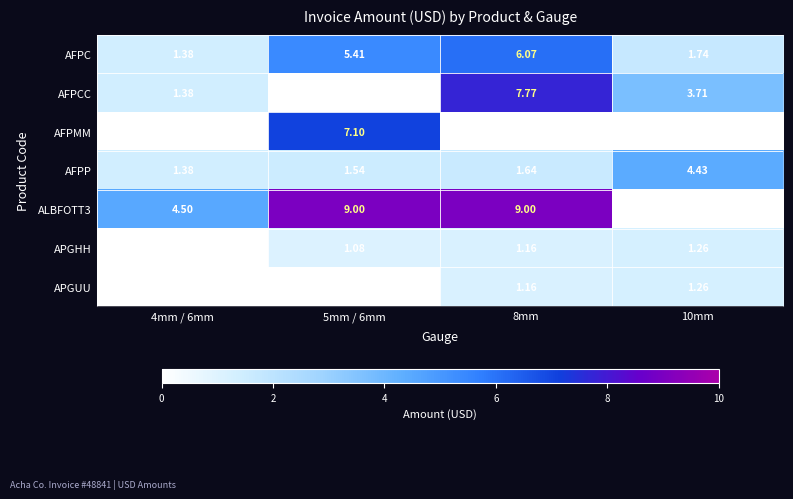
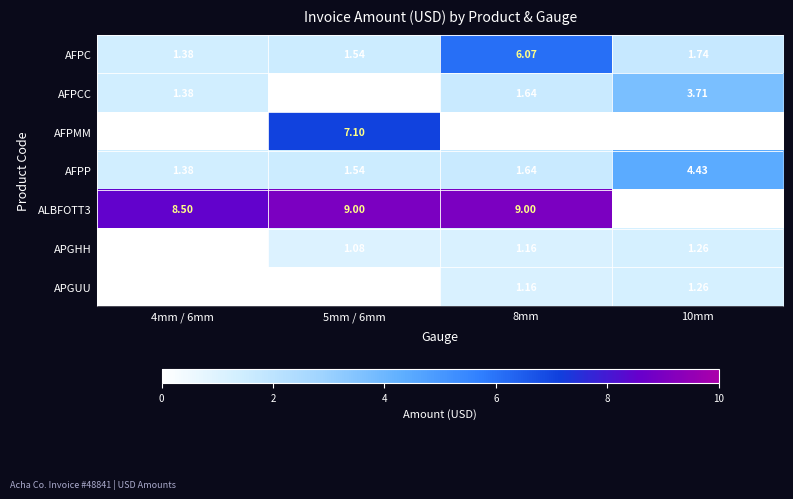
  {
    "AFPC": {
-     "5mm / 6mm": 5.41,
+     "5mm / 6mm": 1.54,
      "8mm": 6.07,
      "10mm": 1.74
    },
    "AFPCC": {
-     "8mm": 7.77,
+     "8mm": 1.64,
      "10mm": 3.71
    },
    "AFPMM": {
      "5mm / 6mm": 7.10
    },
    "AFPP": {
      "5mm / 6mm": 1.54,
      "8mm": 1.64,
      "10mm": 4.43
    },
    "ALBFOTT3": {
-     "4mm / 6mm": 4.50,
+     "4mm / 6mm": 8.50,
      "5mm / 6mm": 9.00,
      "8mm": 9.00
    }
  }
